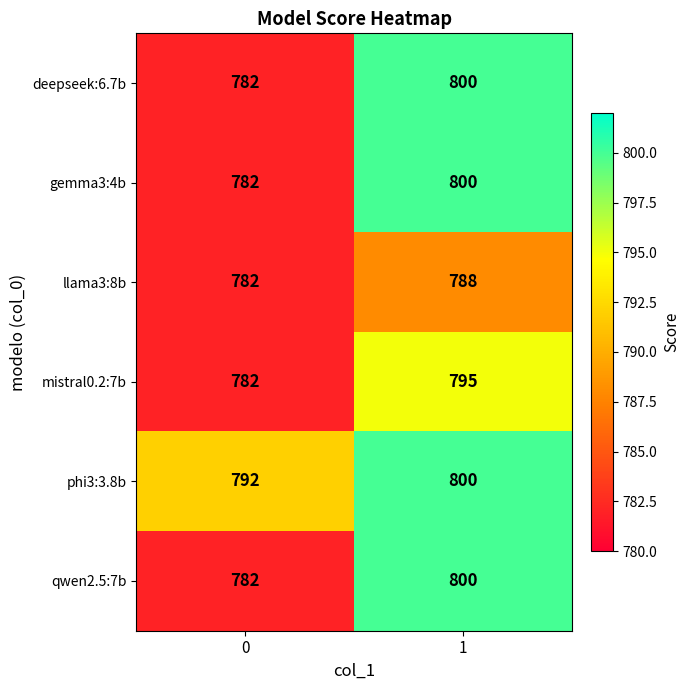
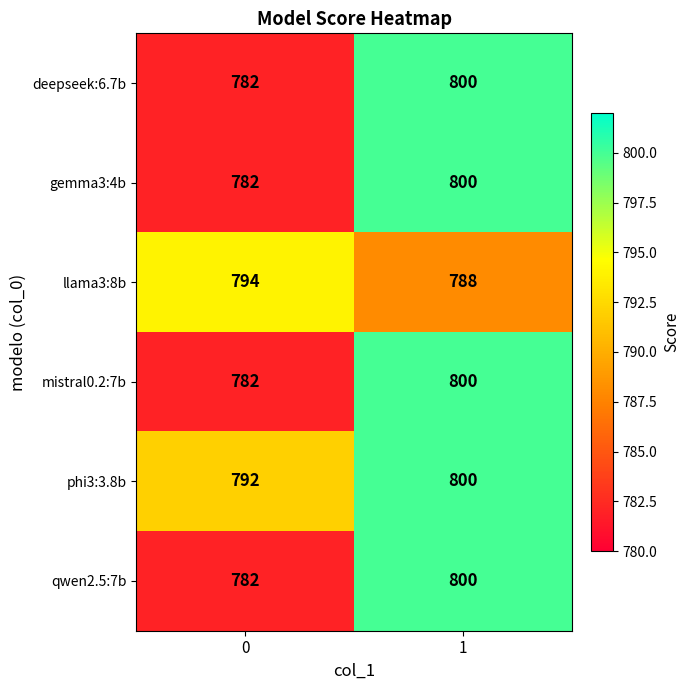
  {
    "deepseek:6.7b": {
      "0": 782,
      "1": 800
    },
    "gemma3:4b": {
      "0": 782,
      "1": 800
    },
    "llama3:8b": {
-     "0": 782,
+     "0": 794,
      "1": 788
    },
    "mistral0.2:7b": {
      "0": 782,
-     "1": 795
+     "1": 800
    },
    "phi3:3.8b": {
      "0": 792,
      "1": 800
    },
    "qwen2.5:7b": {
      "0": 782,
      "1": 800
    }
  }
